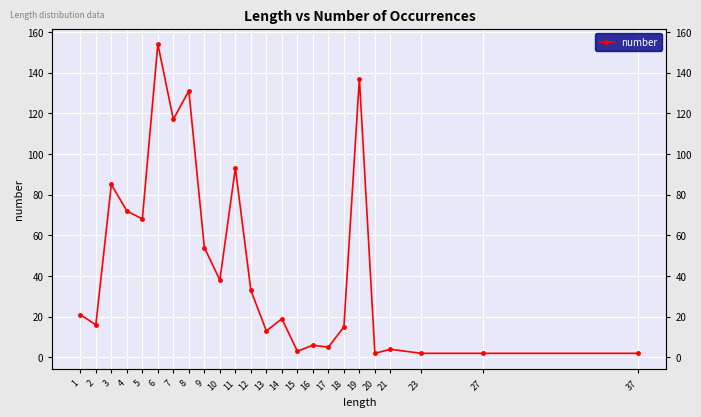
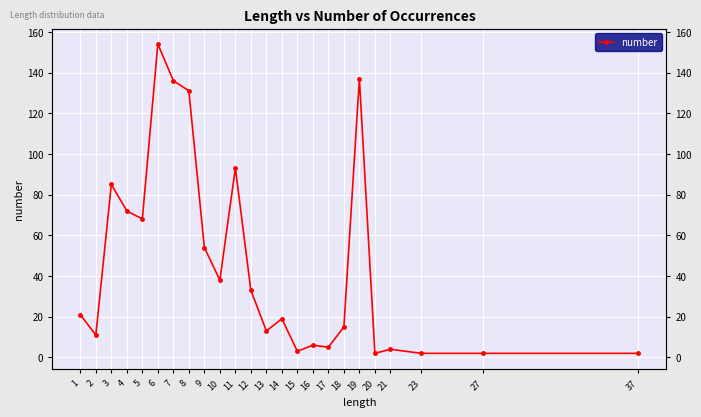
  {
    "1": 21,
-   "2": 16,
+   "2": 11,
    "3": 85,
    "4": 72,
    "5": 68,
    "6": 154,
-   "7": 117,
+   "7": 136,
    "8": 131,
    "9": 54,
    "10": 38,
    "11": 93,
    "12": 33,
    "13": 13,
    "14": 19,
    "15": 3,
    "16": 6,
    "17": 5,
    "18": 15,
    "19": 137,
    "20": 2,
    "21": 4,
    "23": 2,
    "27": 2,
    "37": 2
  }
